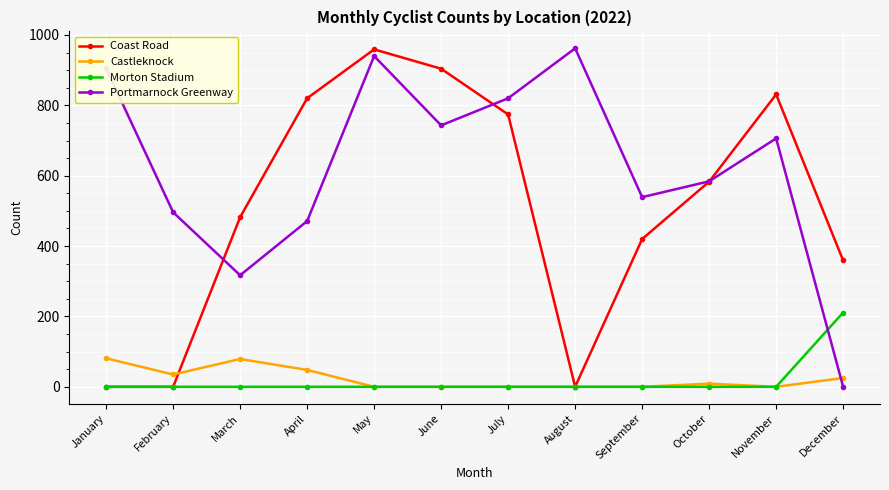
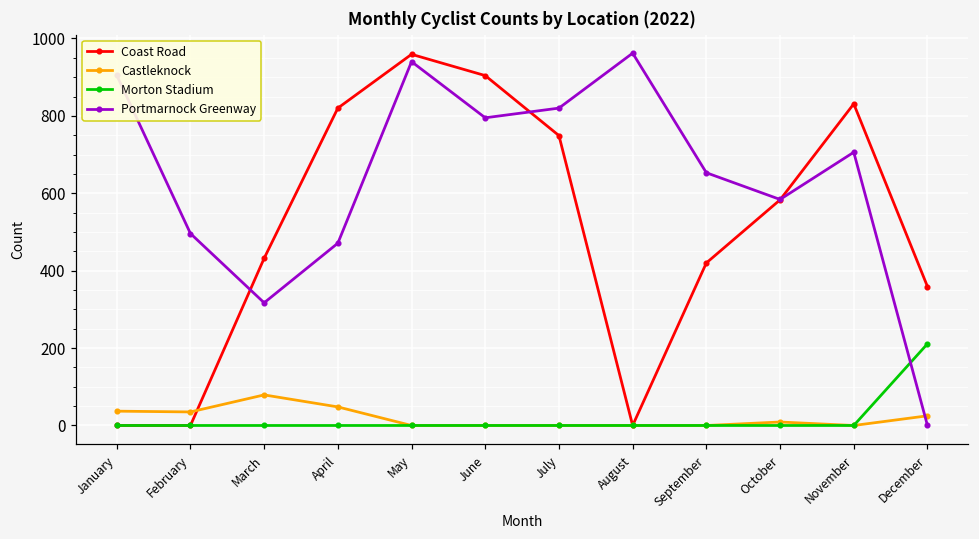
  {
    "Coast Road": {
-     "March": 480,
+     "March": 430,
      "April": 820,
      "May": 960,
      "June": 900,
-     "July": 770,
+     "July": 750,
      "September": 420,
      "November": 830,
      "December": 360
    },
    "Castleknock": {
-     "January": 80,
+     "January": 40,
      "February": 40,
      "March": 80,
      "April": 50,
      "October": 10,
      "December": 30
    },
    "Morton Stadium": {
      "March": 0,
      "April": 0,
      "October": 0,
      "December": 210
    },
    "Portmarnock Greenway": {
      "February": 500,
      "March": 320,
      "April": 470,
      "May": 940,
-     "June": 740,
+     "June": 800,
      "July": 820,
      "August": 960,
-     "September": 540,
+     "September": 650,
      "November": 710,
      "December": 0
    }
  }
